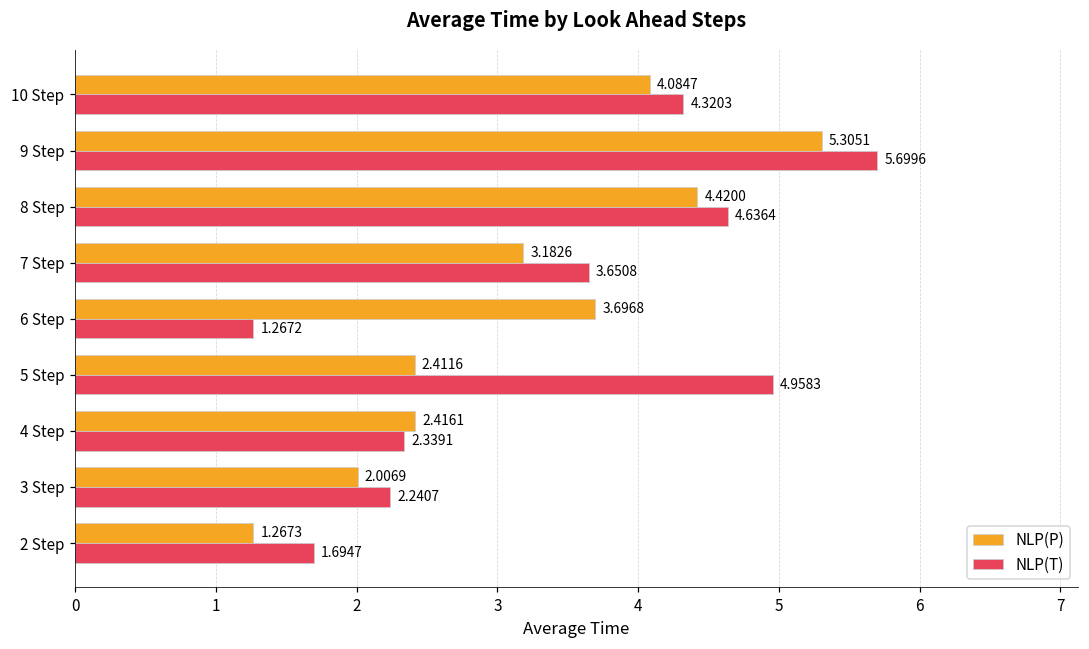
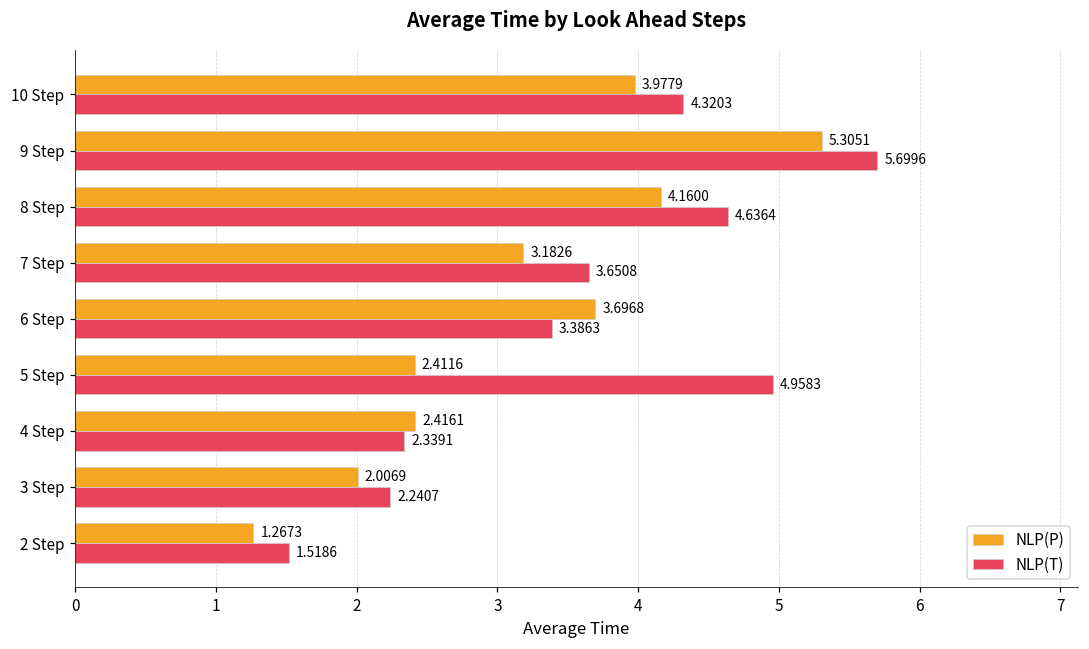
  {
    "NLP(P)": {
-     "10 Step": 4.0847,
+     "10 Step": 3.9779,
      "9 Step": 5.3051,
-     "8 Step": 4.4200,
+     "8 Step": 4.1600,
      "7 Step": 3.1826,
      "6 Step": 3.6968,
      "5 Step": 2.4116,
      "4 Step": 2.4161,
      "3 Step": 2.0069,
      "2 Step": 1.2673
    },
    "NLP(T)": {
      "10 Step": 4.3203,
      "9 Step": 5.6996,
      "8 Step": 4.6364,
      "7 Step": 3.6508,
-     "6 Step": 1.2672,
+     "6 Step": 3.3863,
      "5 Step": 4.9583,
      "4 Step": 2.3391,
      "3 Step": 2.2407,
-     "2 Step": 1.6947
+     "2 Step": 1.5186
    }
  }
